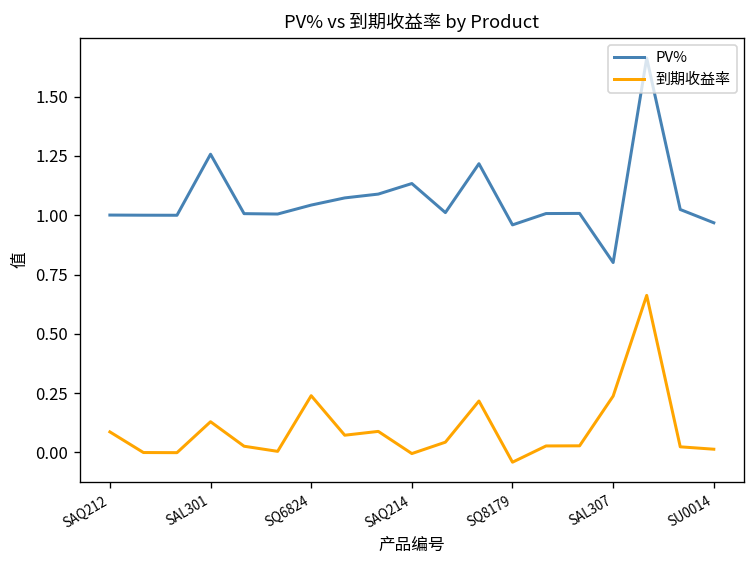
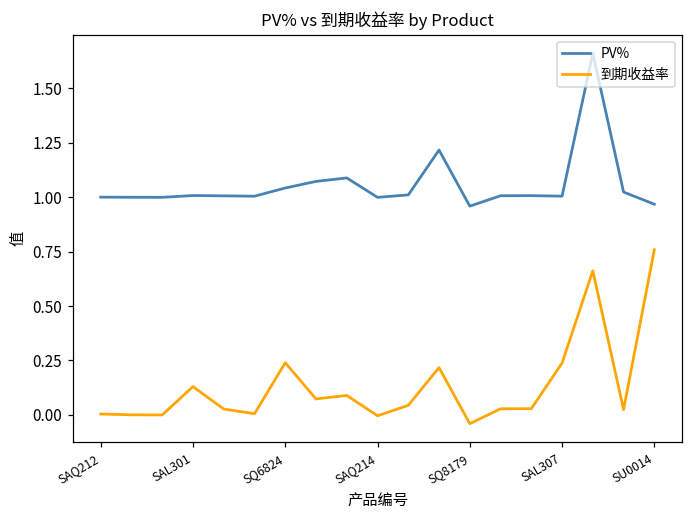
  {
    "PV%": {
      "SAQ212": 1.00,
-     "SAL301": 1.26,
+     "SAL301": 1.01,
      "SQ6824": 1.04,
-     "SAQ214": 1.13,
+     "SAQ214": 1.00,
      "SQ8179": 0.96,
-     "SAL307": 0.80,
+     "SAL307": 1.00,
      "SU0014": 0.97
    },
    "到期收益率": {
-     "SAQ212": 0.09,
+     "SAQ212": 0.00,
      "SAL301": 0.13,
      "SQ6824": 0.24,
      "SAQ214": 0.00,
      "SQ8179": -0.04,
      "SAL307": 0.24,
-     "SU0014": 0.01
+     "SU0014": 0.76
    }
  }
